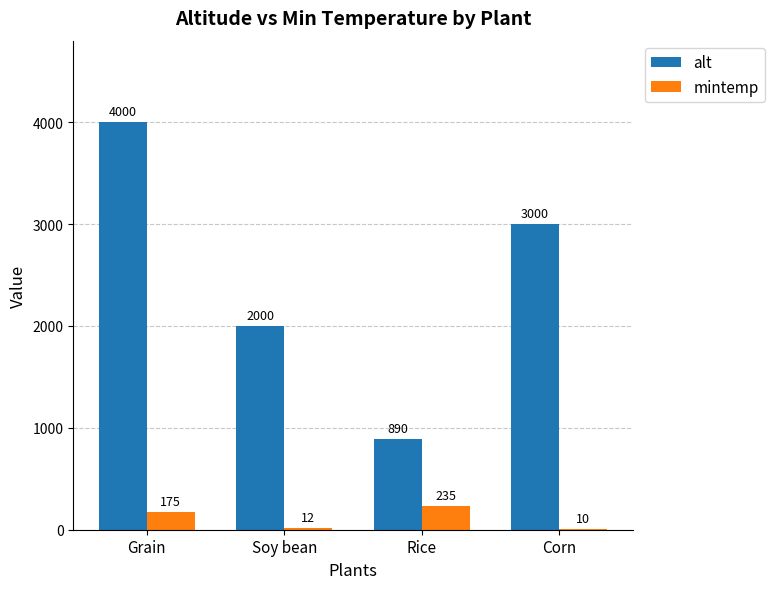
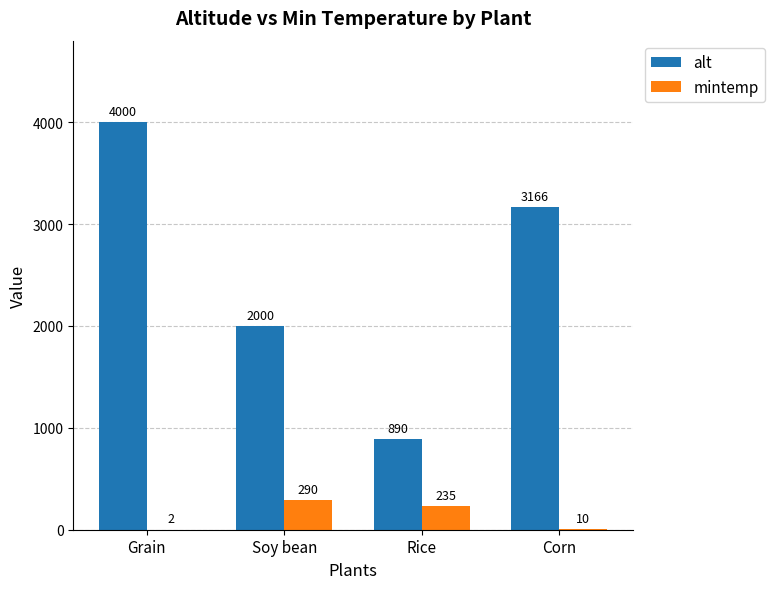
  {
    "alt": {
      "Grain": 4000,
      "Soy bean": 2000,
      "Rice": 890,
-     "Corn": 3000
+     "Corn": 3166
    },
    "mintemp": {
-     "Grain": 175,
-     "Soy bean": 12,
+     "Grain": 2,
+     "Soy bean": 290,
      "Rice": 235,
      "Corn": 10
    }
  }
